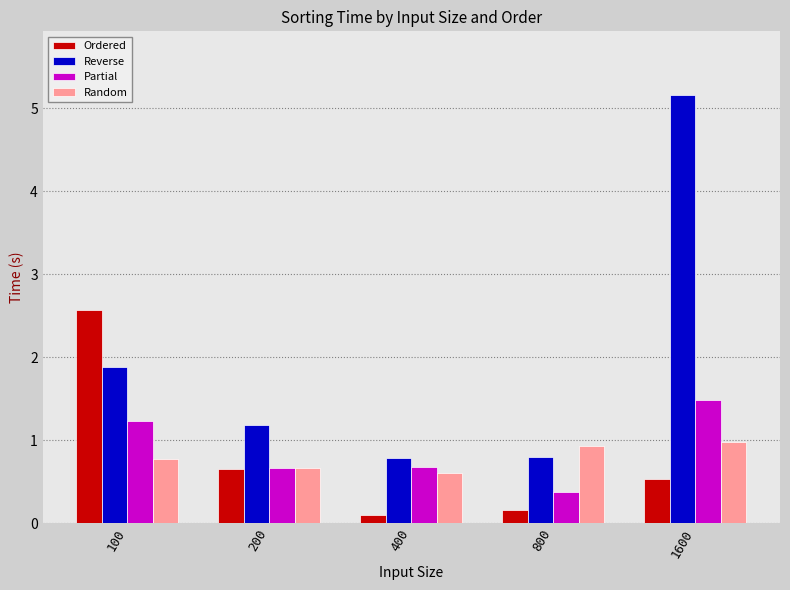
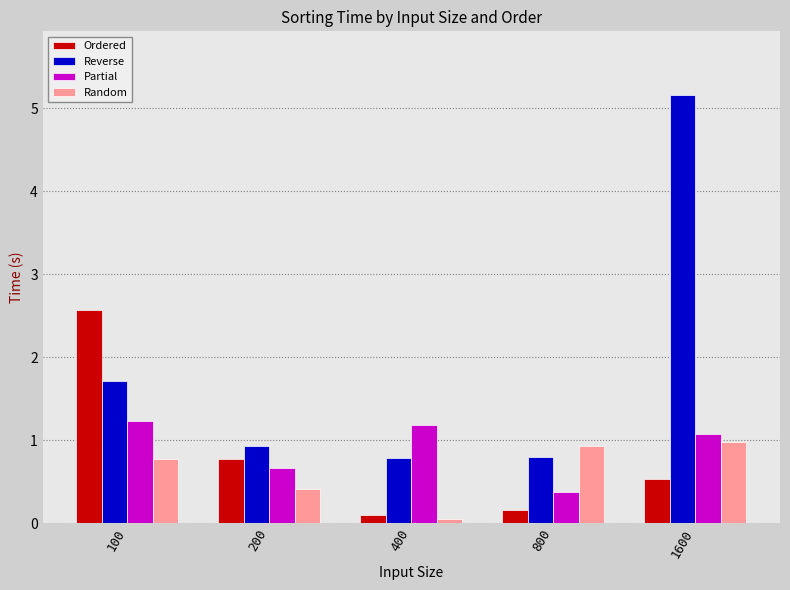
  {
    "Ordered": {
      "100": 2.6,
-     "200": 0.7,
+     "200": 0.8,
      "400": 0.1,
      "800": 0.2,
      "1600": 0.5
    },
    "Reverse": {
-     "100": 1.9,
-     "200": 1.2,
+     "100": 1.7,
+     "200": 0.9,
      "400": 0.8,
      "800": 0.8,
      "1600": 5.2
    },
    "Partial": {
      "100": 1.2,
      "200": 0.7,
-     "400": 0.7,
+     "400": 1.2,
      "800": 0.4,
-     "1600": 1.5
+     "1600": 1.1
    },
    "Random": {
      "100": 0.8,
-     "200": 0.7,
-     "400": 0.6,
+     "200": 0.4,
+     "400": 0.1,
      "800": 0.9,
      "1600": 1.0
    }
  }
